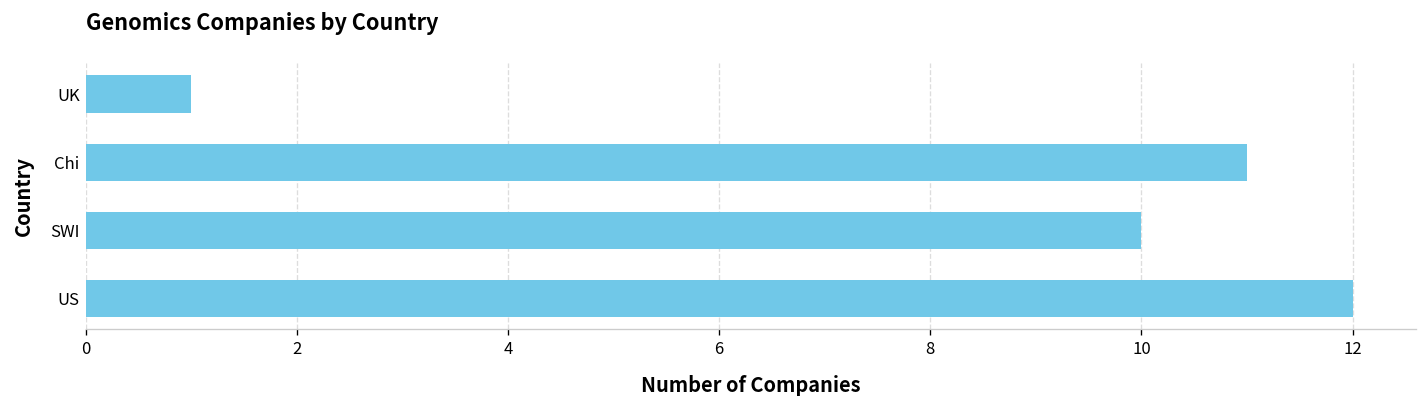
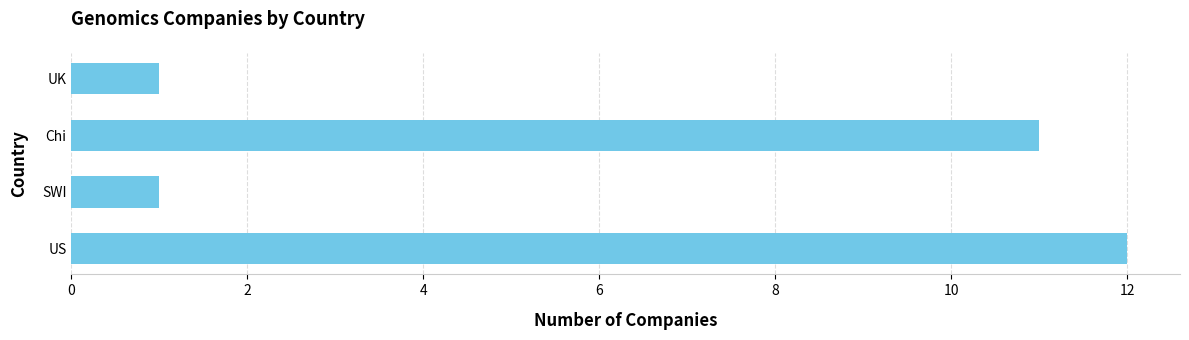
  {
    "UK": 1,
    "Chi": 11,
-   "SWI": 10,
+   "SWI": 1,
    "US": 12
  }
